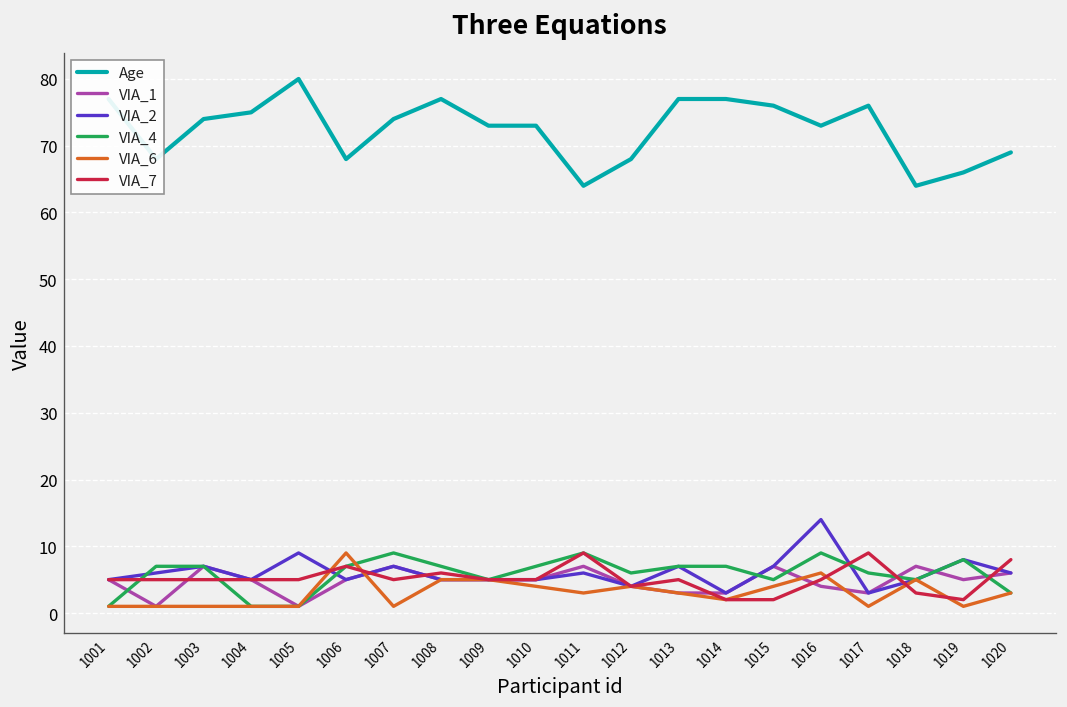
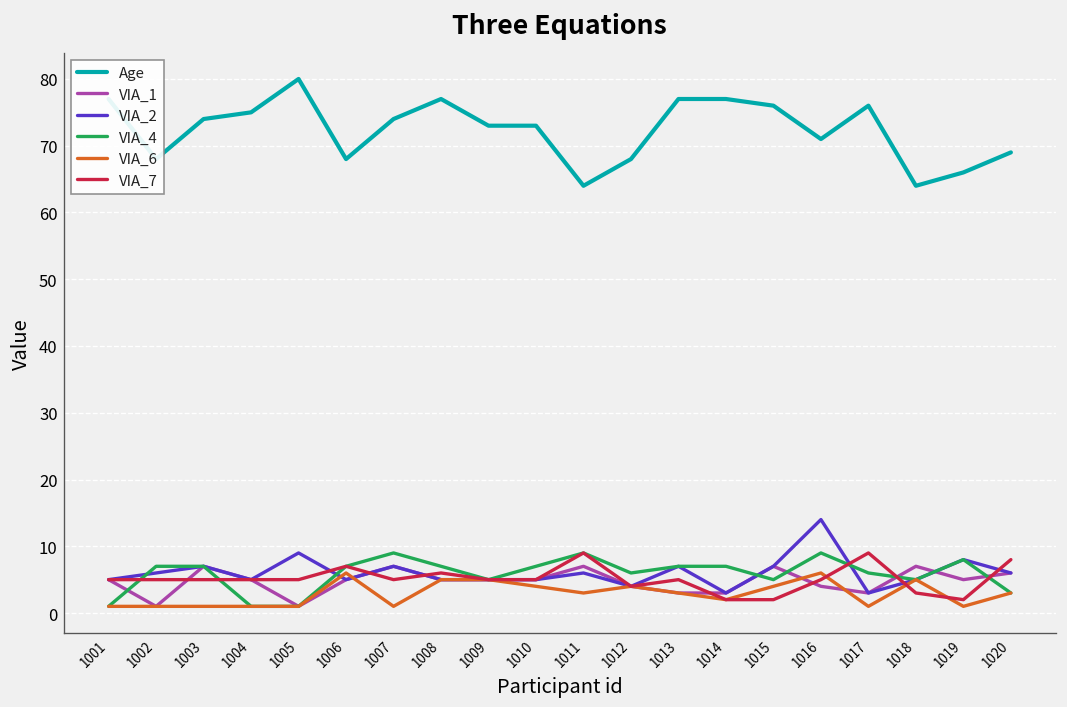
  {
    "Age": {
      "1003": 74,
      "1004": 75,
      "1005": 80,
      "1006": 68,
      "1007": 74,
      "1008": 77,
      "1009": 73,
      "1010": 73,
      "1011": 64,
      "1012": 68,
      "1013": 77,
      "1014": 77,
      "1015": 76,
-     "1016": 73,
+     "1016": 71,
      "1017": 76,
      "1018": 64,
      "1019": 66,
      "1020": 69
    },
    "VIA_1": {
      "1011": 7,
      "1016": 4,
      "1018": 7,
      "1019": 5
    },
    "VIA_2": {
      "1002": 6,
      "1005": 9,
      "1011": 6,
      "1016": 14
    },
    "VIA_4": {
      "1002": 7,
      "1007": 9,
      "1008": 7,
      "1010": 7,
      "1012": 6,
      "1014": 7,
      "1015": 5,
      "1016": 9,
      "1017": 6
    },
    "VIA_6": {
      "1003": 1,
-     "1006": 9,
+     "1006": 6,
      "1007": 1,
      "1010": 4,
      "1011": 3,
      "1015": 4,
      "1016": 6,
      "1017": 1,
      "1019": 1
    },
    "VIA_7": {
      "1002": 5,
      "1003": 5,
      "1005": 5,
      "1007": 5,
      "1008": 6,
      "1013": 5,
      "1015": 2,
      "1016": 5,
      "1017": 9,
      "1018": 3,
      "1019": 2,
      "1020": 8
    }
  }
